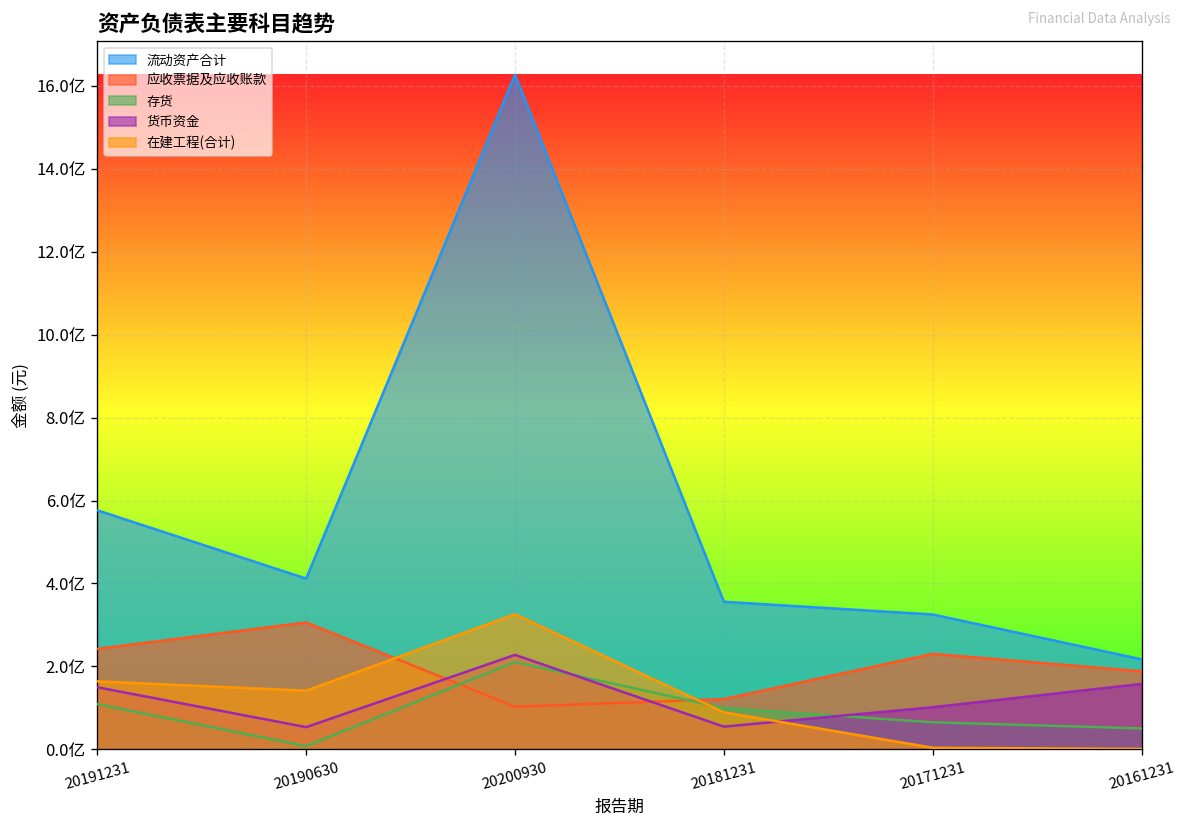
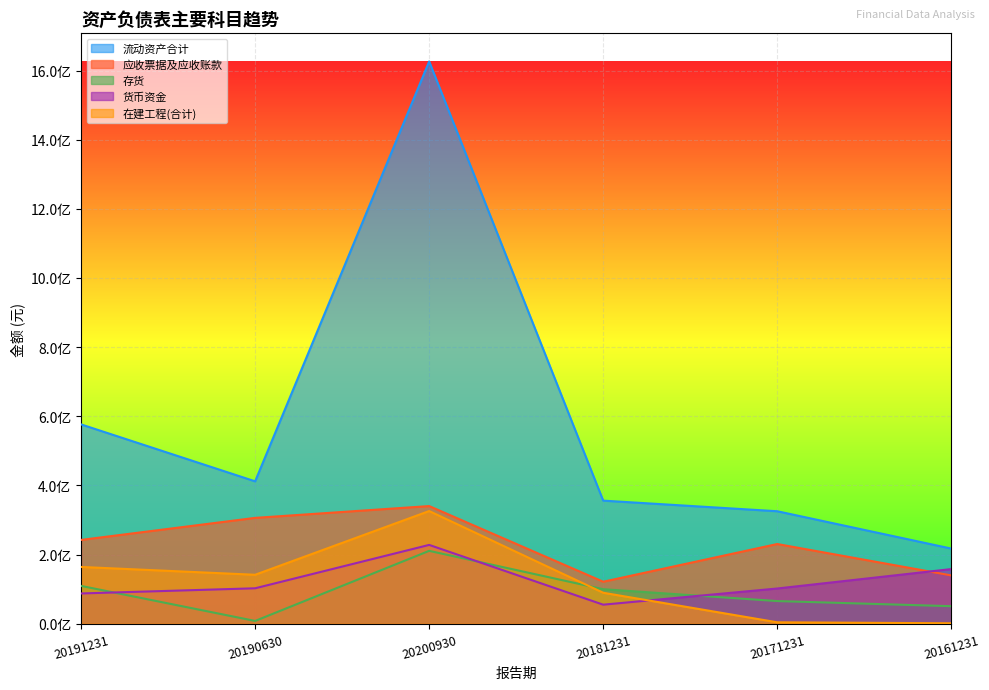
  {
    "流动资产合计": {
      "20191231": "5.8亿",
      "20190630": "4.1亿",
      "20200930": "16.3亿",
      "20181231": "3.6亿",
      "20171231": "3.3亿",
      "20161231": "2.2亿"
    },
    "应收票据及应收账款": {
      "20191231": "2.4亿",
      "20190630": "3.1亿",
-     "20200930": "1.0亿",
+     "20200930": "3.4亿",
      "20181231": "1.2亿",
      "20171231": "2.3亿",
-     "20161231": "1.9亿"
+     "20161231": "1.4亿"
    },
    "存货": {
      "20191231": "1.1亿",
      "20190630": "0.1亿",
      "20200930": "2.1亿",
      "20181231": "1.0亿",
      "20171231": "0.7亿",
      "20161231": "0.5亿"
    },
    "货币资金": {
-     "20191231": "1.5亿",
-     "20190630": "0.5亿",
+     "20191231": "0.9亿",
+     "20190630": "1.0亿",
      "20200930": "2.3亿",
      "20181231": "0.5亿",
      "20171231": "1.0亿",
      "20161231": "1.6亿"
    },
    "在建工程(合计)": {
      "20191231": "1.6亿",
      "20190630": "1.4亿",
      "20200930": "3.3亿",
      "20181231": "0.9亿",
      "20171231": "0.0亿",
      "20161231": "0.0亿"
    }
  }
